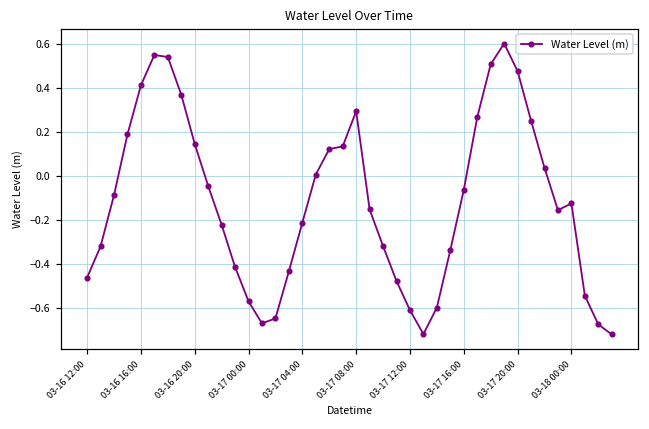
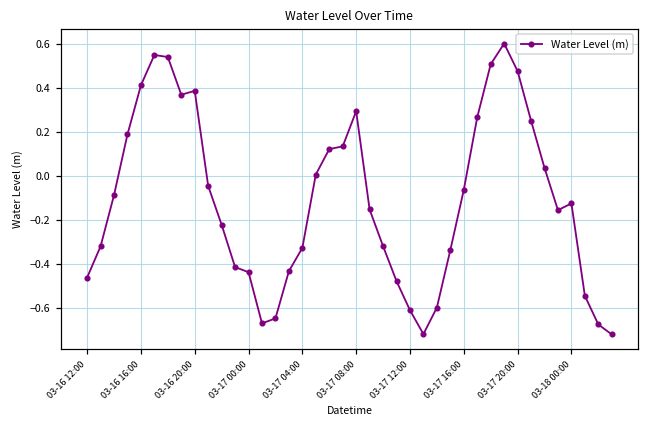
  {
    "03-16 12:00": -0.46,
    "03-16 16:00": 0.41,
-   "03-16 20:00": 0.14,
-   "03-17 00:00": -0.57,
-   "03-17 04:00": -0.21,
+   "03-16 20:00": 0.39,
+   "03-17 00:00": -0.44,
+   "03-17 04:00": -0.33,
    "03-17 08:00": 0.29,
    "03-17 12:00": -0.61,
    "03-17 16:00": -0.06,
    "03-17 20:00": 0.48,
    "03-18 00:00": -0.13
  }
